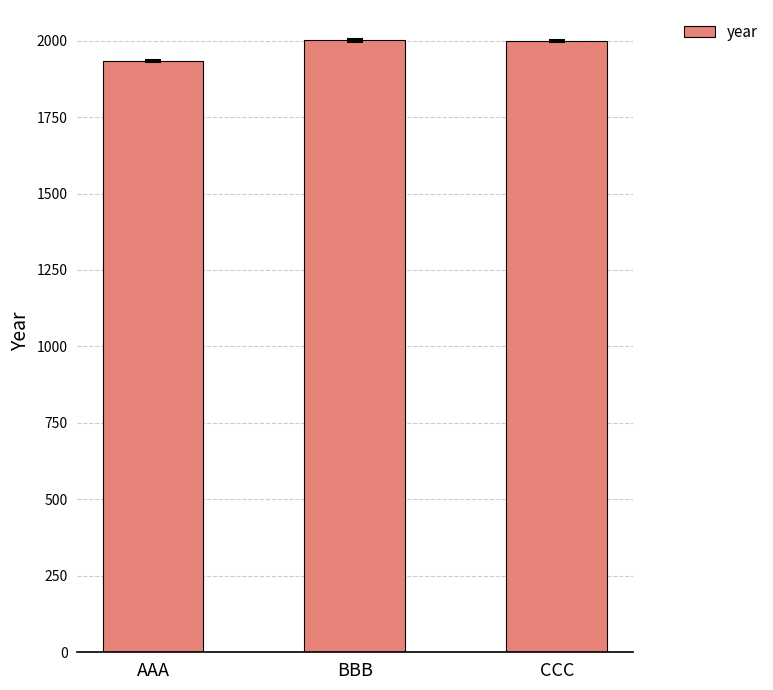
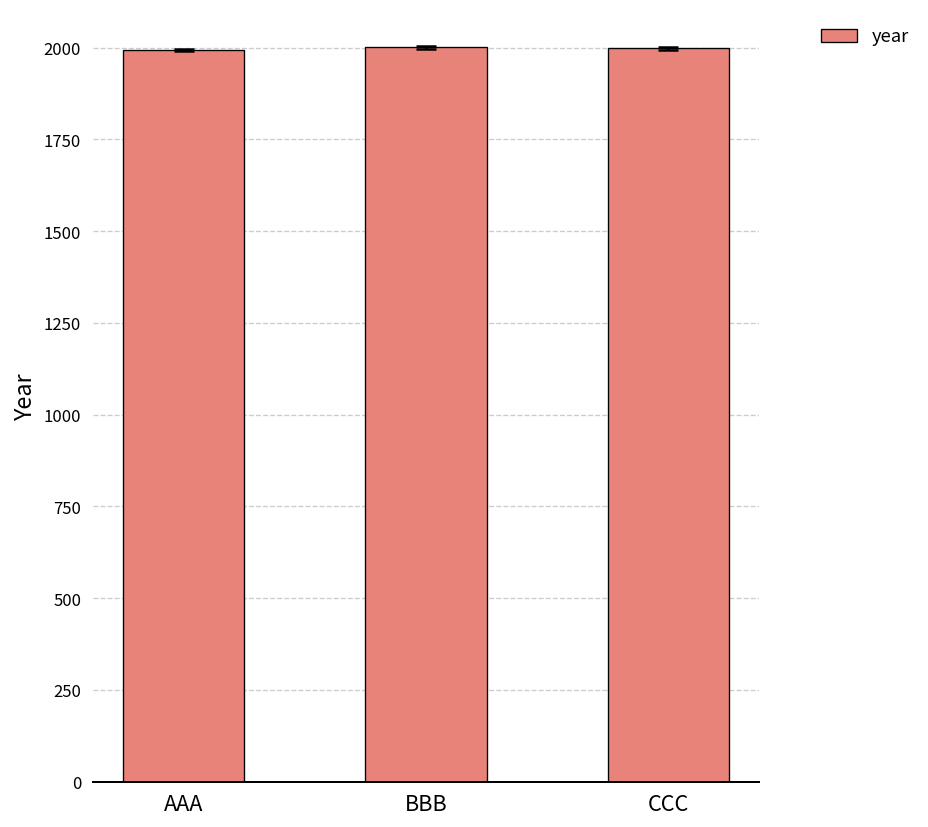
  {
    "year": {
-     "AAA": 1930,
+     "AAA": 1990,
      "BBB": 2000,
      "CCC": 2000
    }
  }
